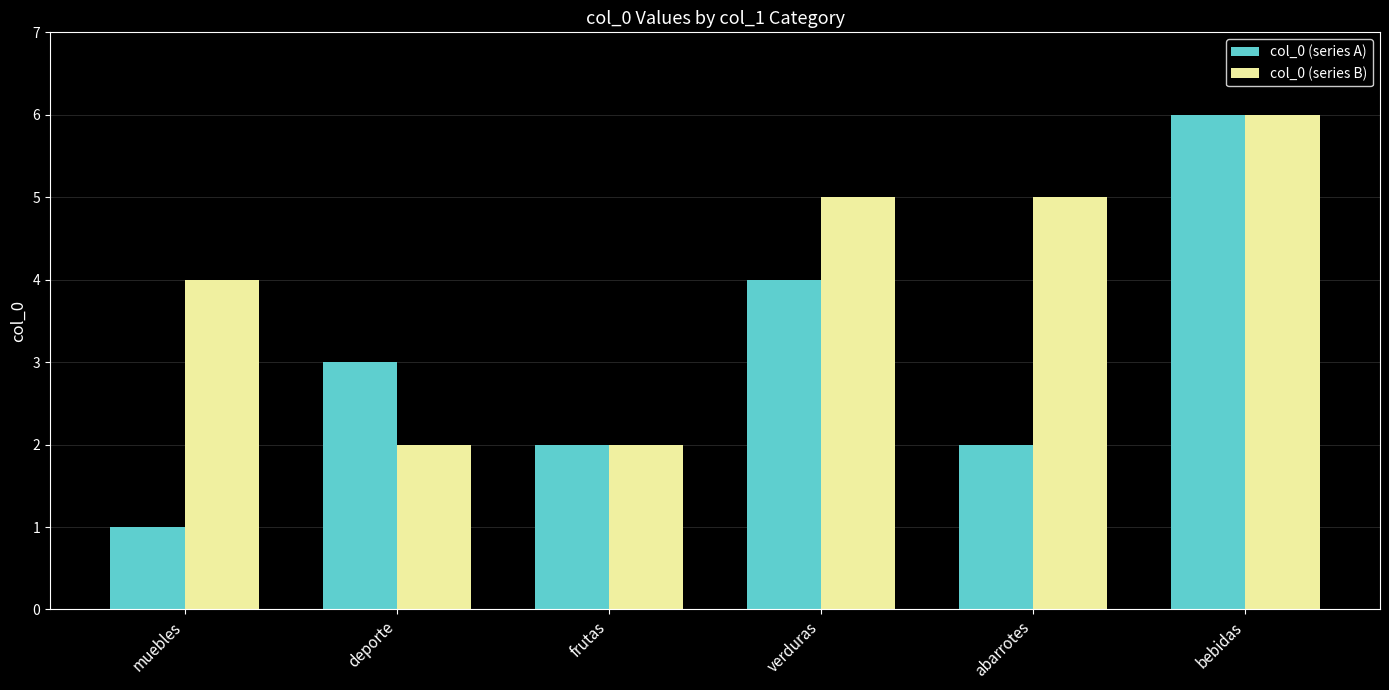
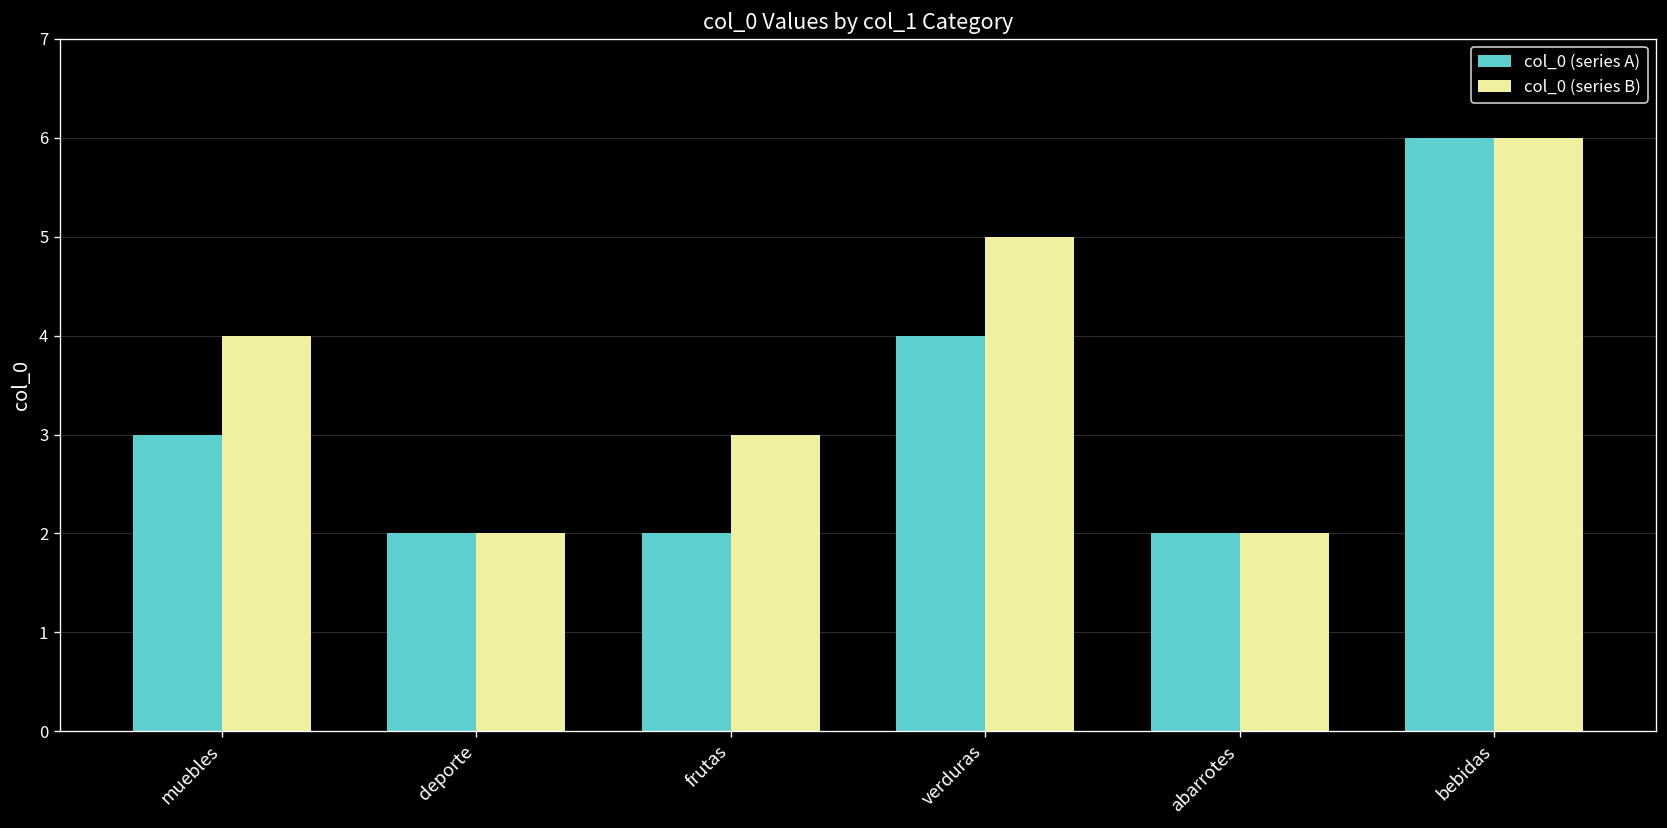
  {
    "col_0 (series A)": {
-     "muebles": 1,
-     "deporte": 3,
+     "muebles": 3,
+     "deporte": 2,
      "frutas": 2,
      "verduras": 4,
      "abarrotes": 2,
      "bebidas": 6
    },
    "col_0 (series B)": {
      "muebles": 4,
      "deporte": 2,
-     "frutas": 2,
+     "frutas": 3,
      "verduras": 5,
-     "abarrotes": 5,
+     "abarrotes": 2,
      "bebidas": 6
    }
  }
